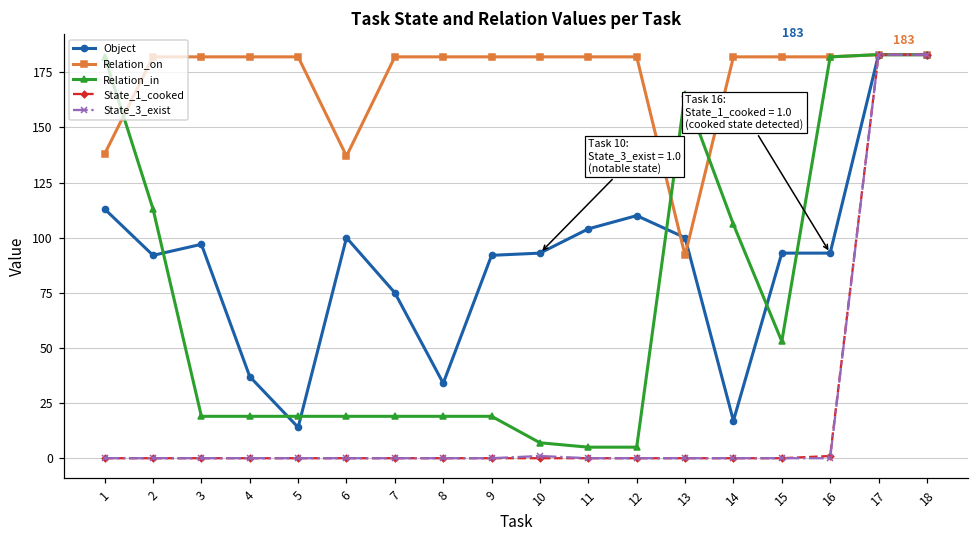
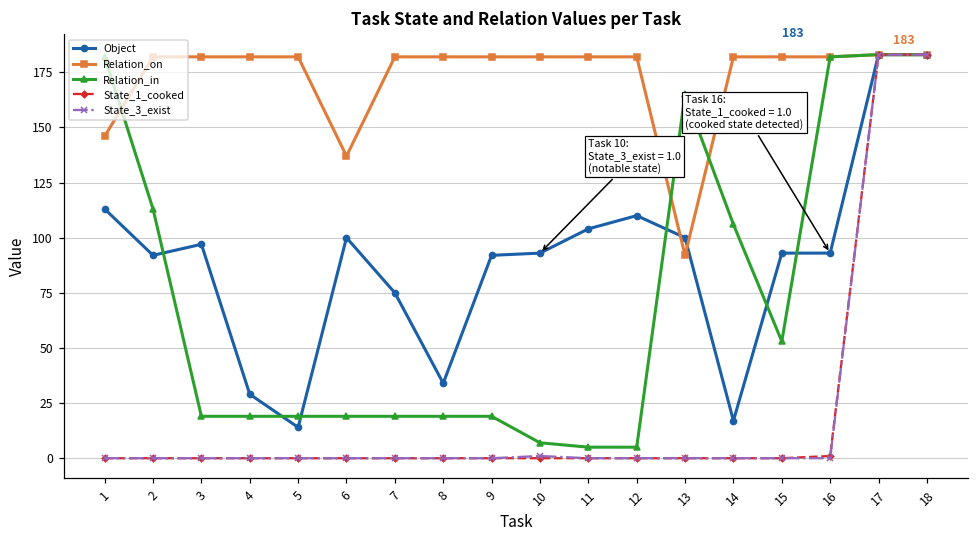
  {
    "Object": {
      "1": 113,
      "2": 92,
      "3": 97,
-     "4": 37,
+     "4": 29,
      "5": 14,
      "6": 100,
      "7": 75,
      "8": 34,
      "9": 92,
      "10": 93,
      "14": 17,
      "15": 93,
      "16": 93
    },
    "Relation_on": {
-     "1": 138,
+     "1": 146,
      "3": 182,
      "4": 182,
      "5": 182,
      "6": 137,
      "7": 182,
      "8": 182,
      "9": 182,
      "10": 182,
      "11": 182,
      "12": 182,
      "13": 92,
      "14": 182
    },
    "Relation_in": {
      "2": 113,
      "3": 19,
      "4": 19,
      "5": 19,
      "6": 19,
      "7": 19,
      "8": 19,
      "9": 19,
      "10": 7,
      "11": 5,
      "12": 5,
      "15": 53
    }
  }
